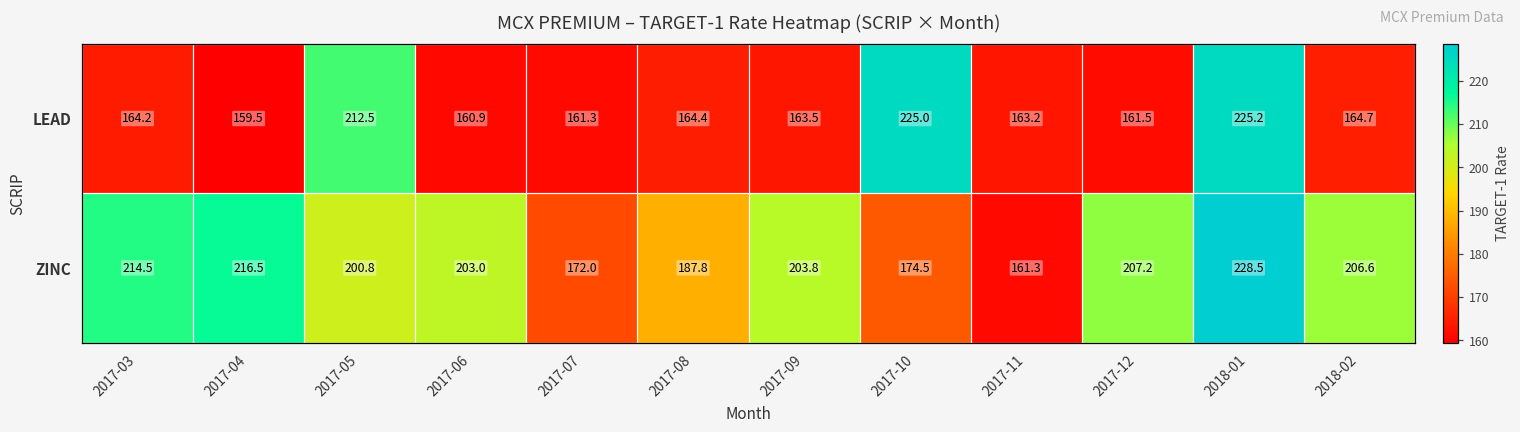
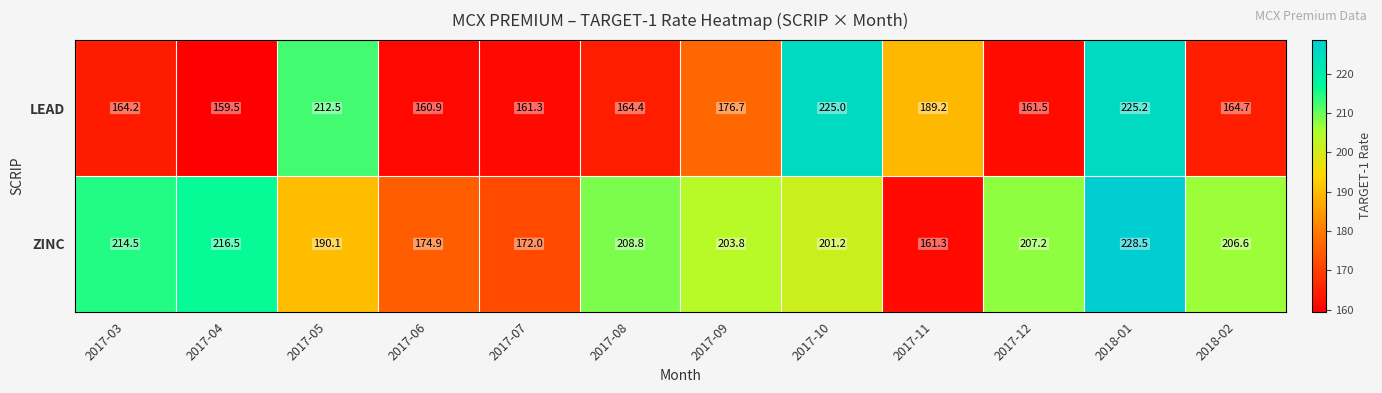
  {
    "LEAD": {
-     "2017-09": 163.5,
-     "2017-11": 163.2
+     "2017-09": 176.7,
+     "2017-11": 189.2
    },
    "ZINC": {
-     "2017-05": 200.8,
-     "2017-06": 203.0,
-     "2017-08": 187.8,
-     "2017-10": 174.5
+     "2017-05": 190.1,
+     "2017-06": 174.9,
+     "2017-08": 208.8,
+     "2017-10": 201.2
    }
  }
